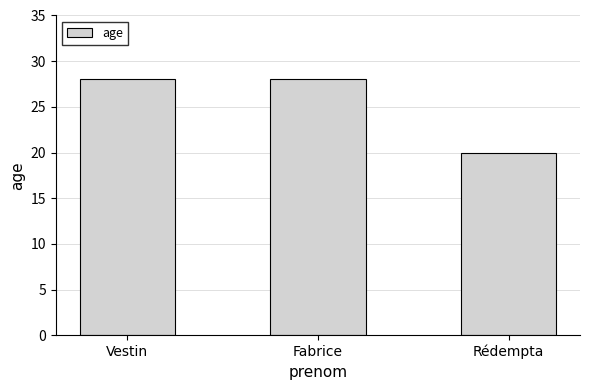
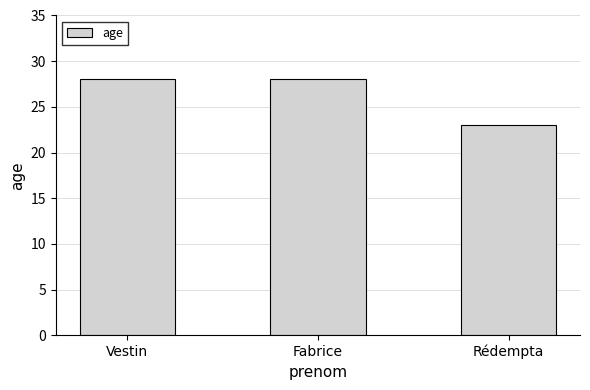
  {
    "Vestin": 28,
    "Fabrice": 28,
-   "Rédempta": 20
+   "Rédempta": 23
  }
